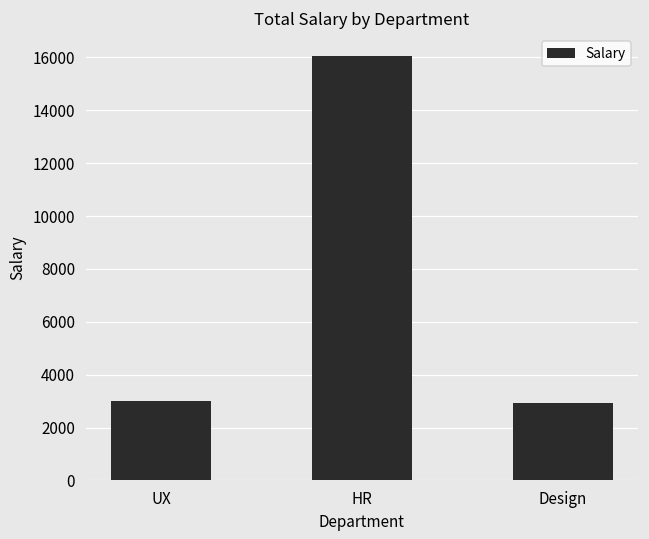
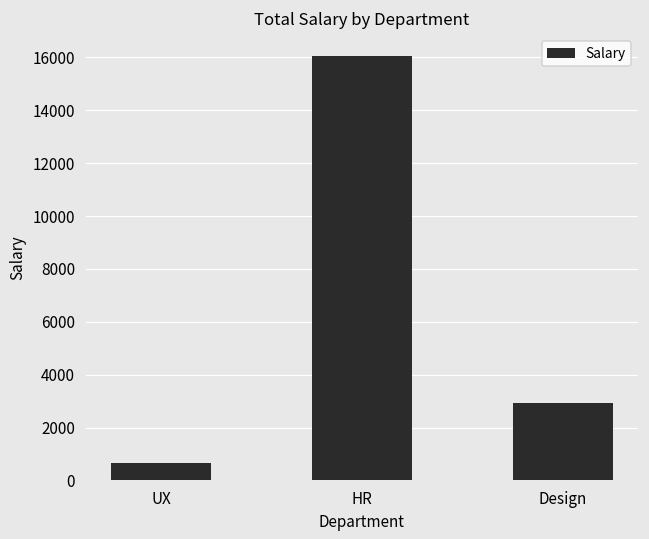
  {
-   "UX": 3000,
+   "UX": 700,
    "HR": 16100,
    "Design": 2900
  }
